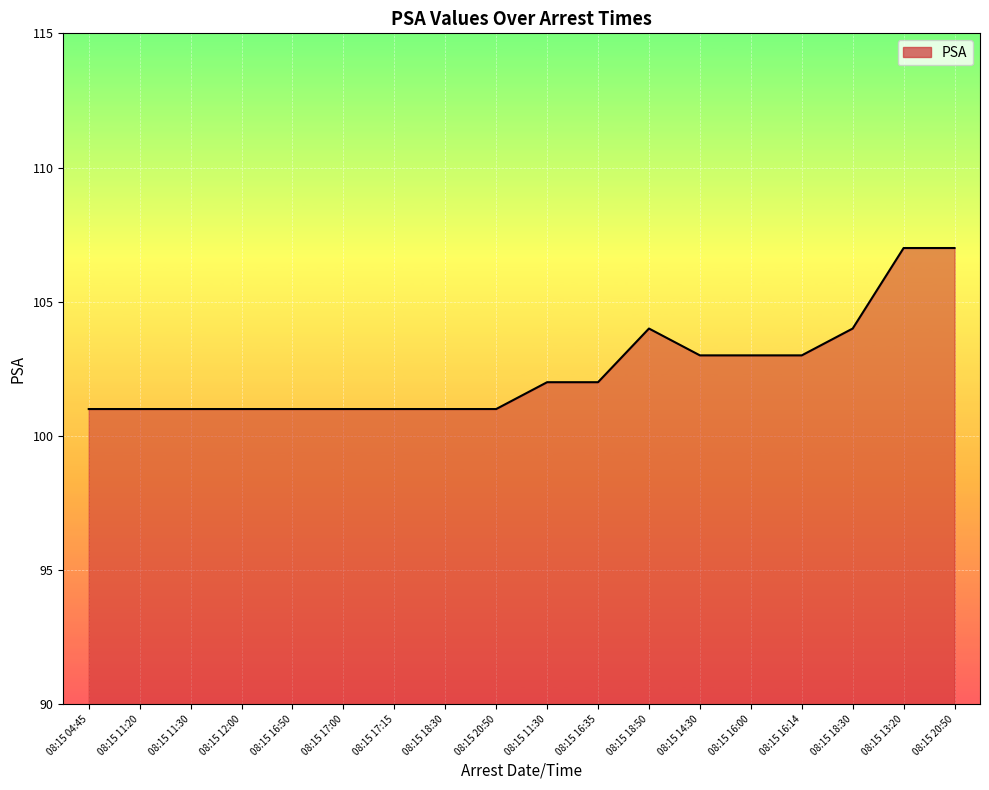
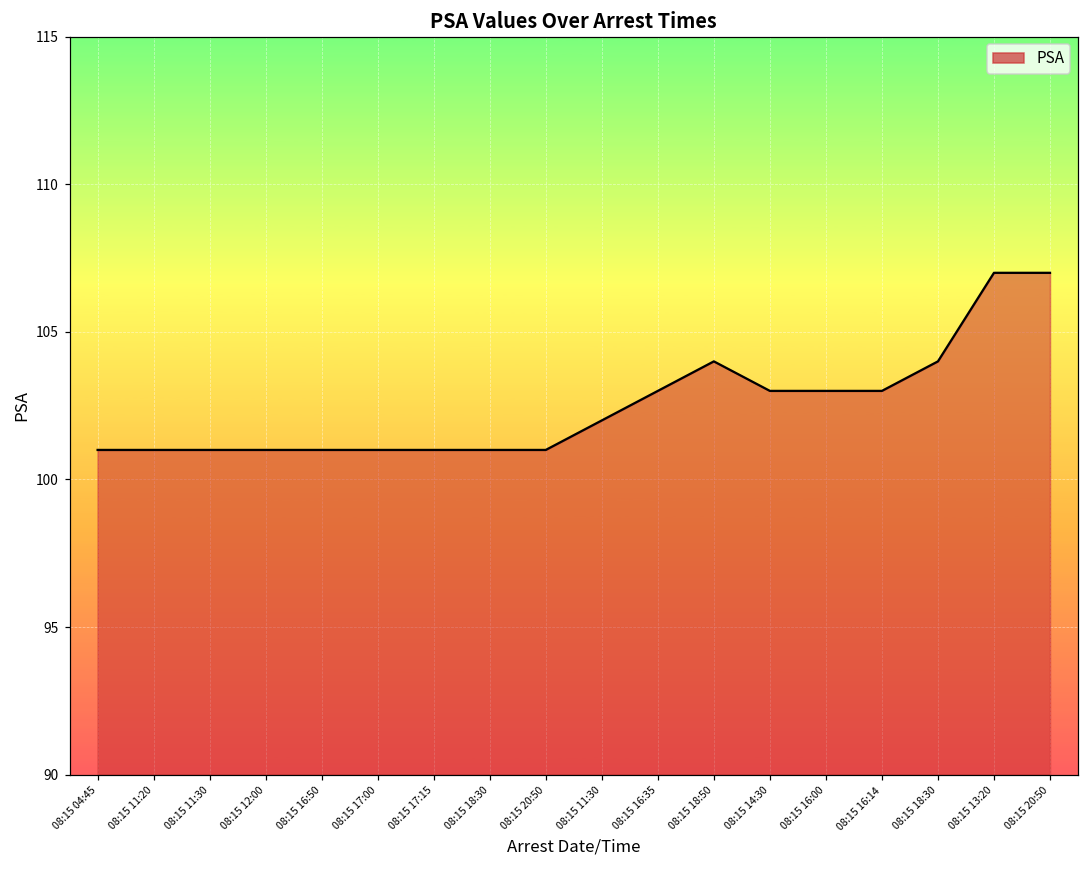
  {
    "08:15 04:45": 101,
    "08:15 11:20": 101,
    "08:15 12:00": 101,
    "08:15 16:50": 101,
    "08:15 17:00": 101,
    "08:15 17:15": 101,
-   "08:15 16:35": 102,
+   "08:15 16:35": 103,
    "08:15 18:50": 104,
    "08:15 14:30": 103,
    "08:15 16:00": 103,
    "08:15 16:14": 103,
    "08:15 13:20": 107
  }
